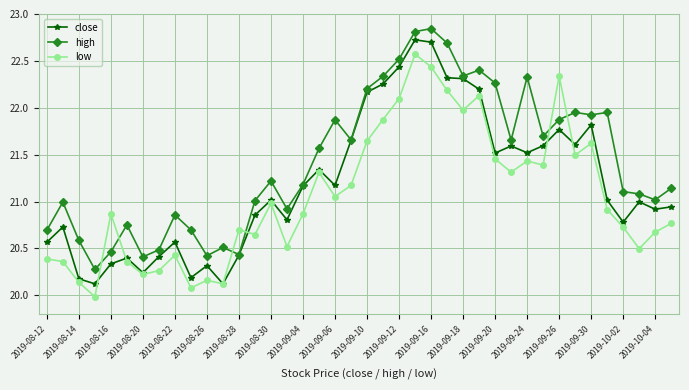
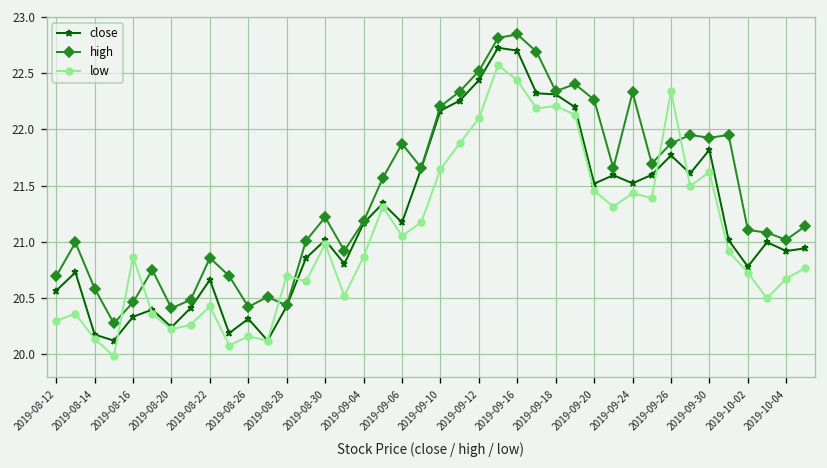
  {
    "close": {
      "2019-08-12": 20.6,
      "2019-08-14": 20.2,
      "2019-08-16": 20.3,
-     "2019-08-22": 20.6,
+     "2019-08-22": 20.7,
      "2019-08-26": 20.3,
      "2019-08-30": 21.0,
      "2019-09-06": 21.2,
      "2019-09-10": 22.2,
      "2019-09-12": 22.4,
      "2019-09-16": 22.7,
      "2019-09-18": 22.3,
      "2019-09-20": 21.5,
      "2019-09-24": 21.5,
      "2019-09-26": 21.8,
      "2019-09-30": 21.8,
      "2019-10-02": 20.8,
      "2019-10-04": 20.9
    },
    "high": {
      "2019-08-12": 20.7,
      "2019-08-14": 20.6,
      "2019-08-16": 20.5,
      "2019-08-20": 20.4,
      "2019-08-22": 20.9,
      "2019-08-26": 20.4,
      "2019-08-30": 21.2,
      "2019-09-06": 21.9,
      "2019-09-10": 22.2,
      "2019-09-12": 22.5,
      "2019-09-16": 22.8,
      "2019-09-18": 22.3,
      "2019-09-20": 22.3,
      "2019-09-24": 22.3,
      "2019-09-26": 21.9,
      "2019-09-30": 21.9,
      "2019-10-02": 21.1,
      "2019-10-04": 21.0
    },
    "low": {
-     "2019-08-12": 20.4,
+     "2019-08-12": 20.3,
      "2019-08-14": 20.1,
      "2019-08-16": 20.9,
      "2019-08-22": 20.4,
      "2019-08-26": 20.2,
      "2019-08-28": 20.7,
      "2019-08-30": 21.0,
      "2019-09-04": 20.9,
      "2019-09-06": 21.1,
      "2019-09-10": 21.6,
      "2019-09-12": 22.1,
      "2019-09-16": 22.4,
-     "2019-09-18": 22.0,
+     "2019-09-18": 22.2,
      "2019-09-20": 21.5,
      "2019-09-24": 21.4,
      "2019-09-26": 22.3,
      "2019-09-30": 21.6,
      "2019-10-02": 20.7,
      "2019-10-04": 20.7
    }
  }
